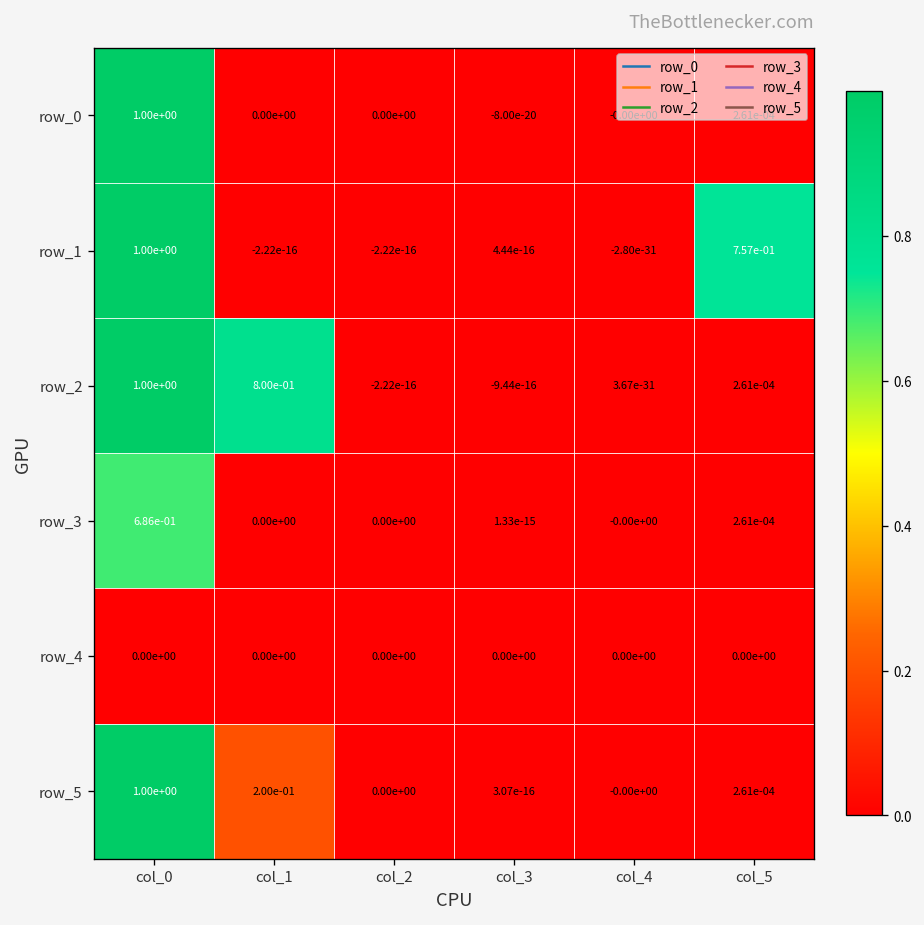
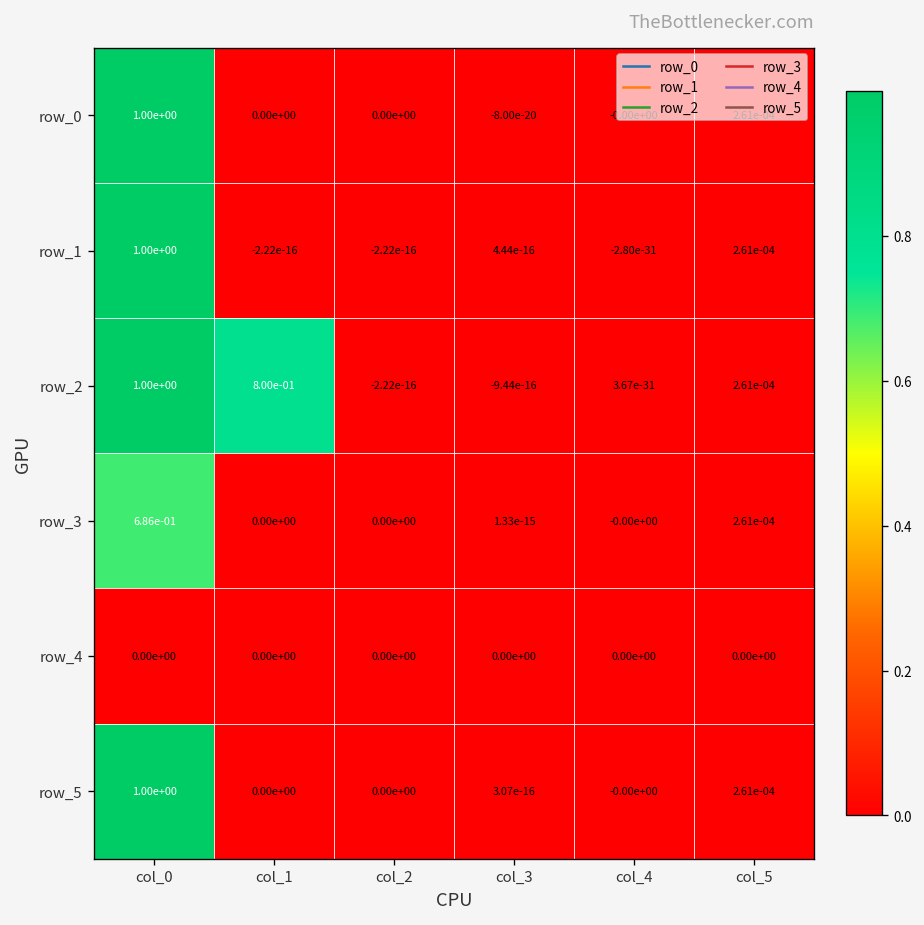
  {
    "row_0": {
      "col_0": "1.00e+00",
      "col_1": "0.00e+00",
      "col_2": "0.00e+00",
      "col_3": "-8.00e-20"
    },
    "row_1": {
      "col_0": "1.00e+00",
      "col_1": "-2.22e-16",
      "col_2": "-2.22e-16",
      "col_3": "4.44e-16",
      "col_4": "-2.80e-31",
-     "col_5": "7.57e-01"
+     "col_5": "2.61e-04"
    },
    "row_2": {
      "col_0": "1.00e+00",
      "col_1": "8.00e-01",
      "col_2": "-2.22e-16",
      "col_3": "-9.44e-16",
      "col_4": "3.67e-31",
      "col_5": "2.61e-04"
    },
    "row_3": {
      "col_0": "6.86e-01",
      "col_1": "0.00e+00",
      "col_2": "0.00e+00",
      "col_3": "1.33e-15",
      "col_4": "-0.00e+00",
      "col_5": "2.61e-04"
    },
    "row_4": {
      "col_0": "0.00e+00",
      "col_1": "0.00e+00",
      "col_2": "0.00e+00",
      "col_3": "0.00e+00",
      "col_4": "0.00e+00",
      "col_5": "0.00e+00"
    },
    "row_5": {
      "col_0": "1.00e+00",
-     "col_1": "2.00e-01",
+     "col_1": "0.00e+00",
      "col_2": "0.00e+00",
      "col_3": "3.07e-16",
      "col_4": "-0.00e+00",
      "col_5": "2.61e-04"
    }
  }
